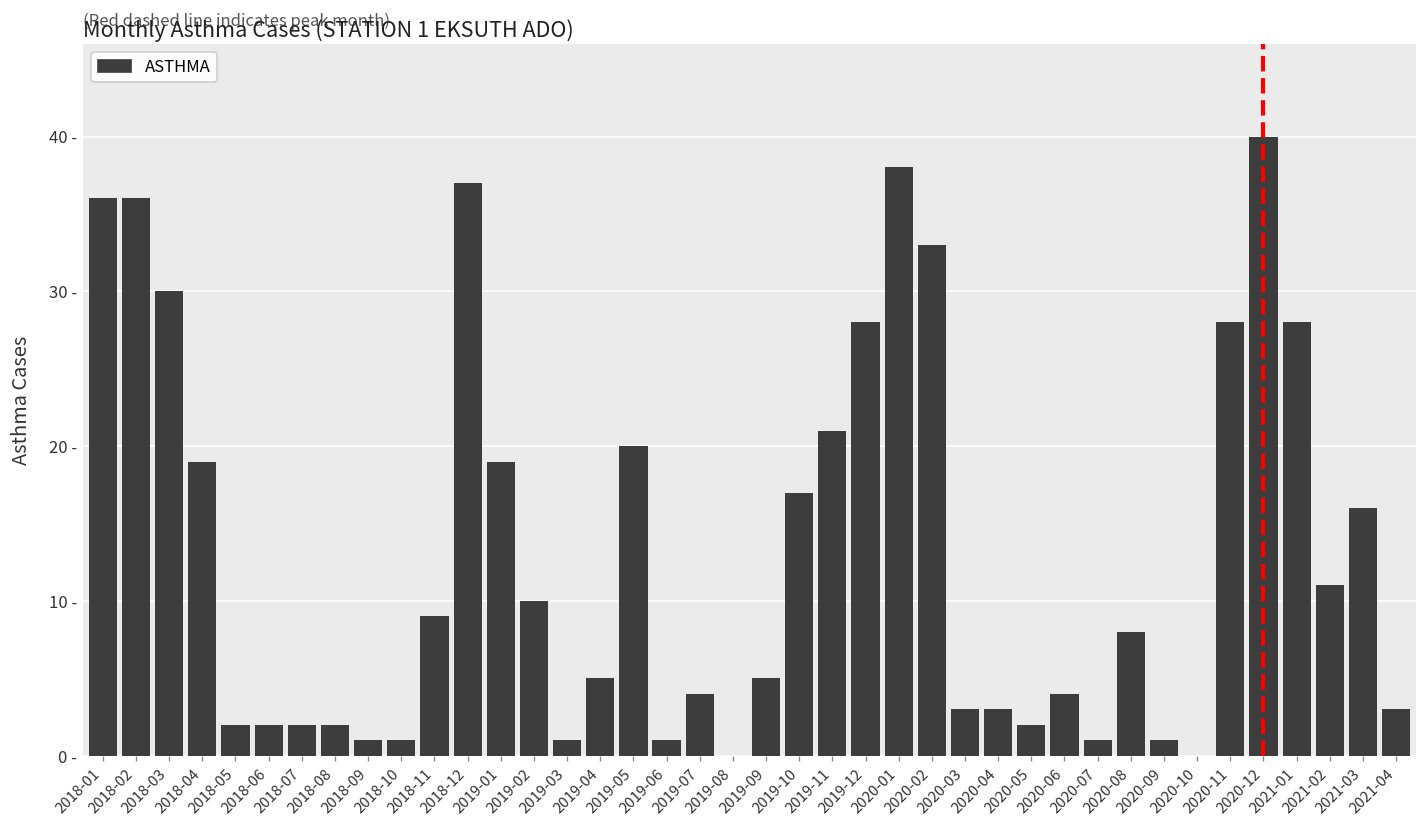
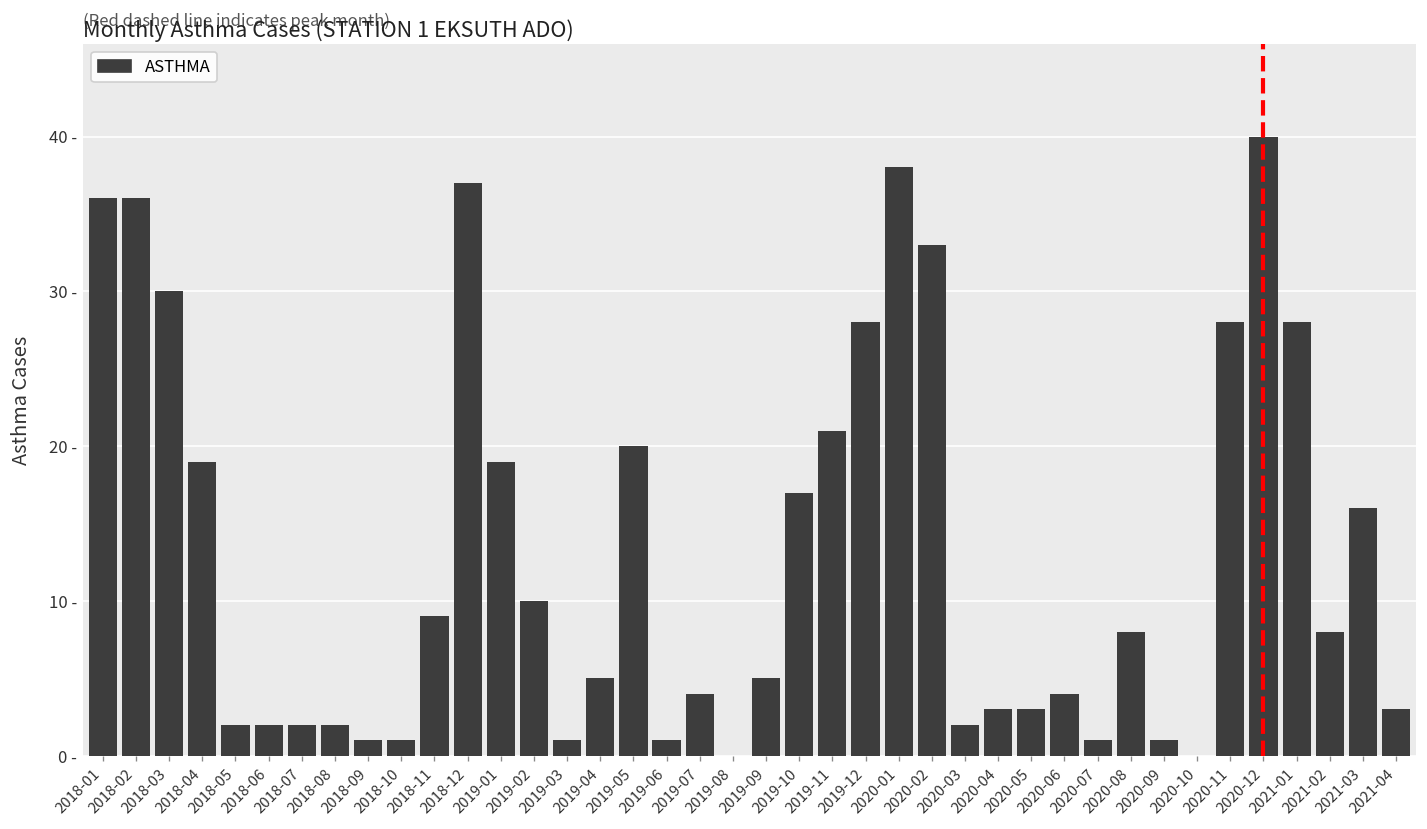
  {
    "2018-01": "36 -",
    "2018-02": "36 -",
    "2018-03": "30 -",
    "2018-04": "19 -",
    "2018-05": "2 -",
    "2018-06": "2 -",
    "2018-07": "2 -",
    "2018-08": "2 -",
    "2018-09": "1 -",
    "2018-10": "1 -",
    "2018-11": "9 -",
    "2018-12": "37 -",
    "2019-01": "19 -",
    "2019-02": "10 -",
    "2019-03": "1 -",
    "2019-04": "5 -",
    "2019-05": "20 -",
    "2019-06": "1 -",
    "2019-07": "4 -",
    "2019-08": "0 -",
    "2019-09": "5 -",
    "2019-10": "17 -",
    "2019-11": "21 -",
    "2019-12": "28 -",
    "2020-01": "38 -",
    "2020-02": "33 -",
-   "2020-03": "3 -",
+   "2020-03": "2 -",
    "2020-04": "3 -",
-   "2020-05": "2 -",
+   "2020-05": "3 -",
    "2020-06": "4 -",
    "2020-07": "1 -",
    "2020-08": "8 -",
    "2020-09": "1 -",
    "2020-10": "0 -",
    "2020-11": "28 -",
    "2020-12": "40 -",
    "2021-01": "28 -",
-   "2021-02": "11 -",
+   "2021-02": "8 -",
    "2021-03": "16 -",
    "2021-04": "3 -"
  }
